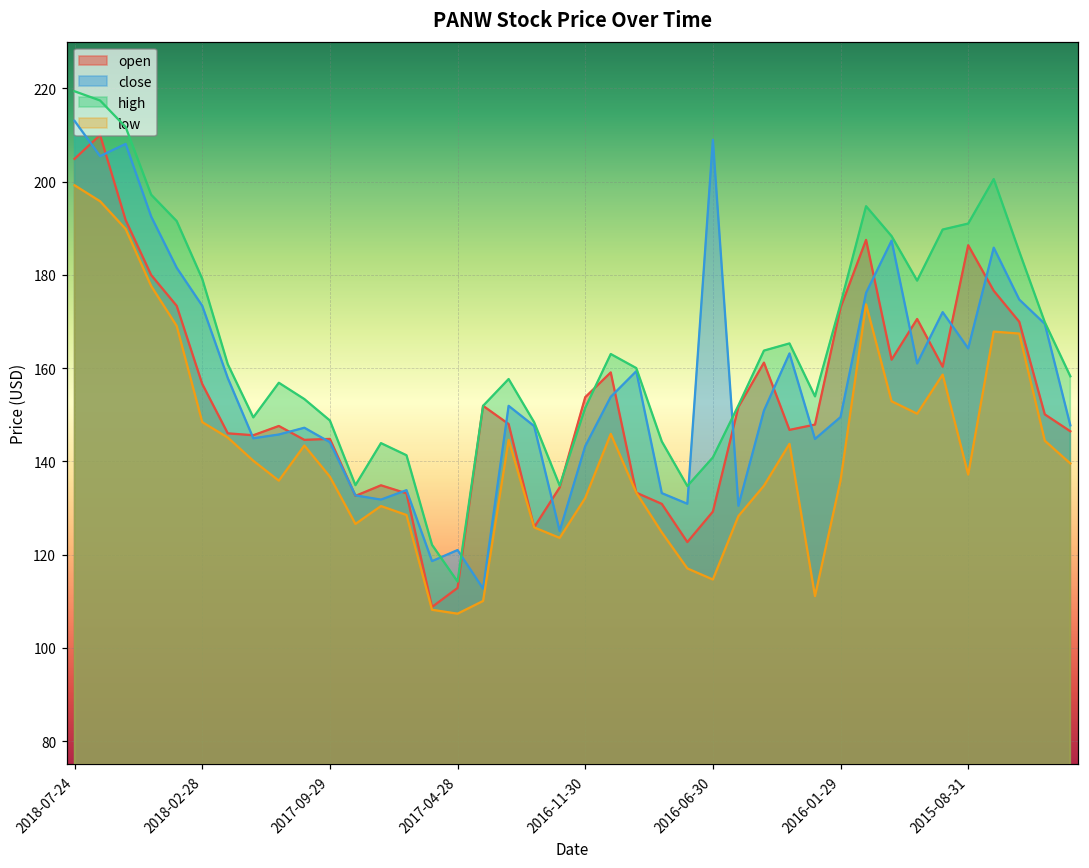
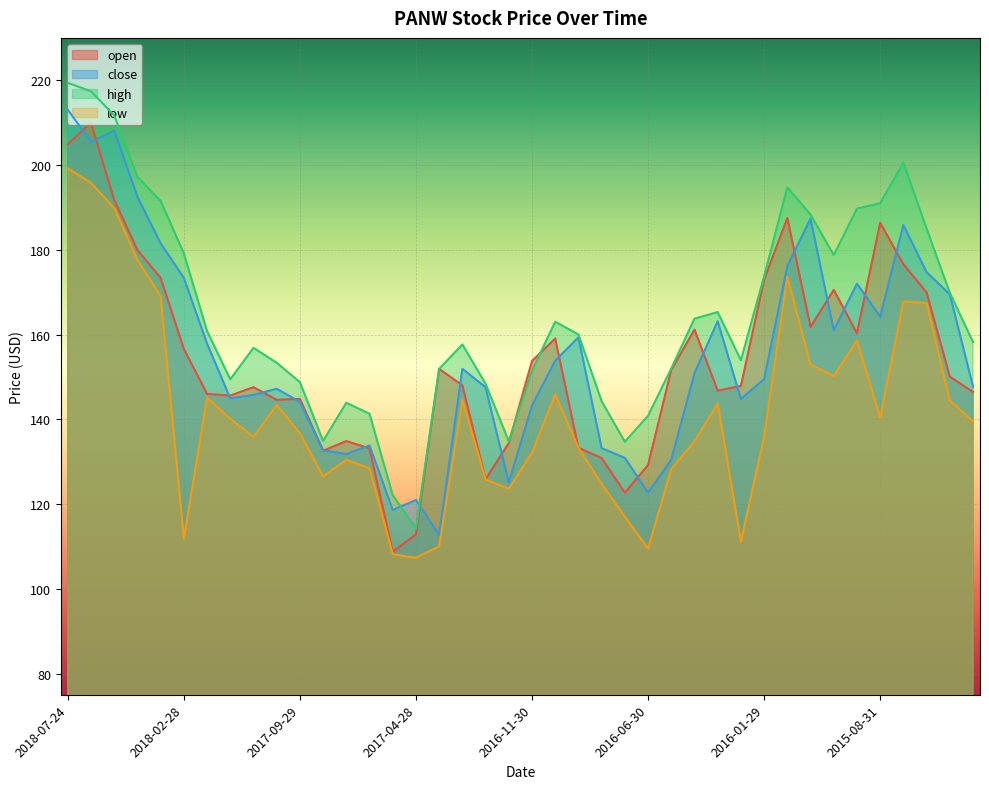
  {
    "open": {
      "2018-07-24": 205,
      "2018-02-28": 157,
      "2017-09-29": 145,
      "2017-04-28": 113,
      "2016-11-30": 154,
      "2016-06-30": 129,
      "2016-01-29": 173,
      "2015-08-31": 186
    },
    "close": {
      "2018-02-28": 173,
      "2017-09-29": 144,
      "2017-04-28": 121,
      "2016-11-30": 143,
-     "2016-06-30": 209,
+     "2016-06-30": 123,
      "2016-01-29": 149,
      "2015-08-31": 164
    },
    "high": {
      "2018-02-28": 179,
      "2017-09-29": 149,
      "2017-04-28": 114,
      "2016-11-30": 151,
      "2016-06-30": 141,
      "2016-01-29": 174,
      "2015-08-31": 191
    },
    "low": {
      "2018-07-24": 199,
-     "2018-02-28": 148,
+     "2018-02-28": 112,
      "2017-09-29": 137,
      "2017-04-28": 107,
      "2016-11-30": 132,
-     "2016-06-30": 115,
+     "2016-06-30": 109,
      "2016-01-29": 136,
-     "2015-08-31": 137
+     "2015-08-31": 140
    }
  }
